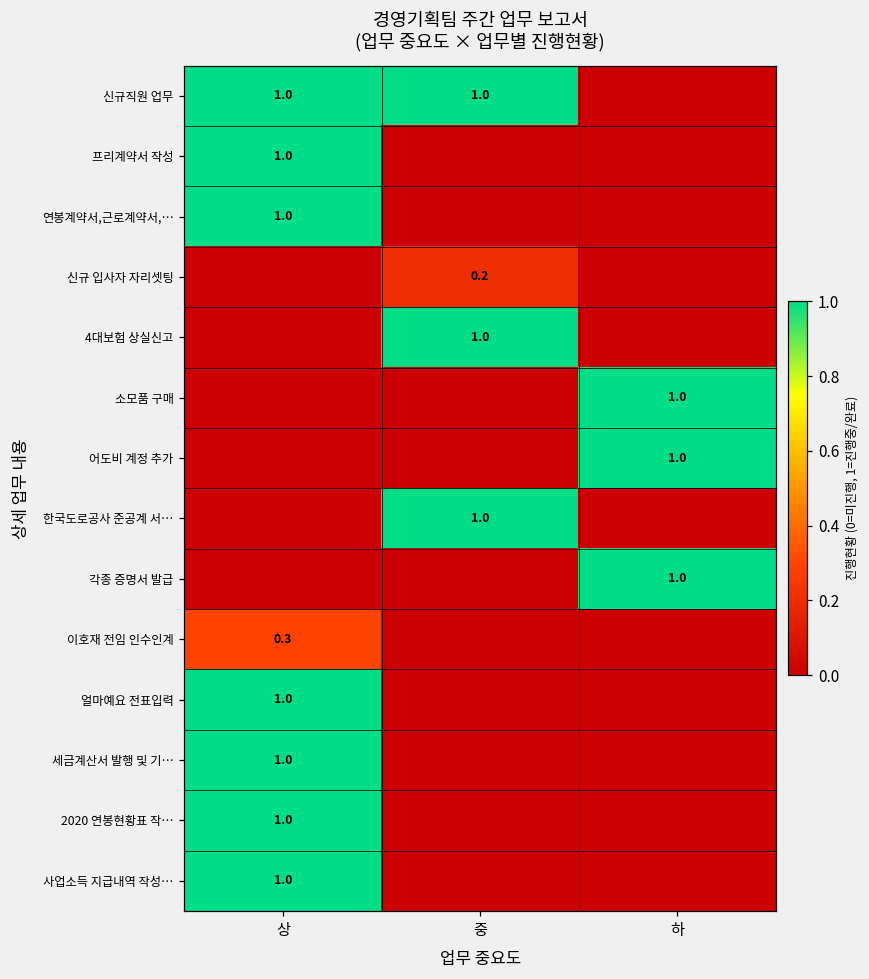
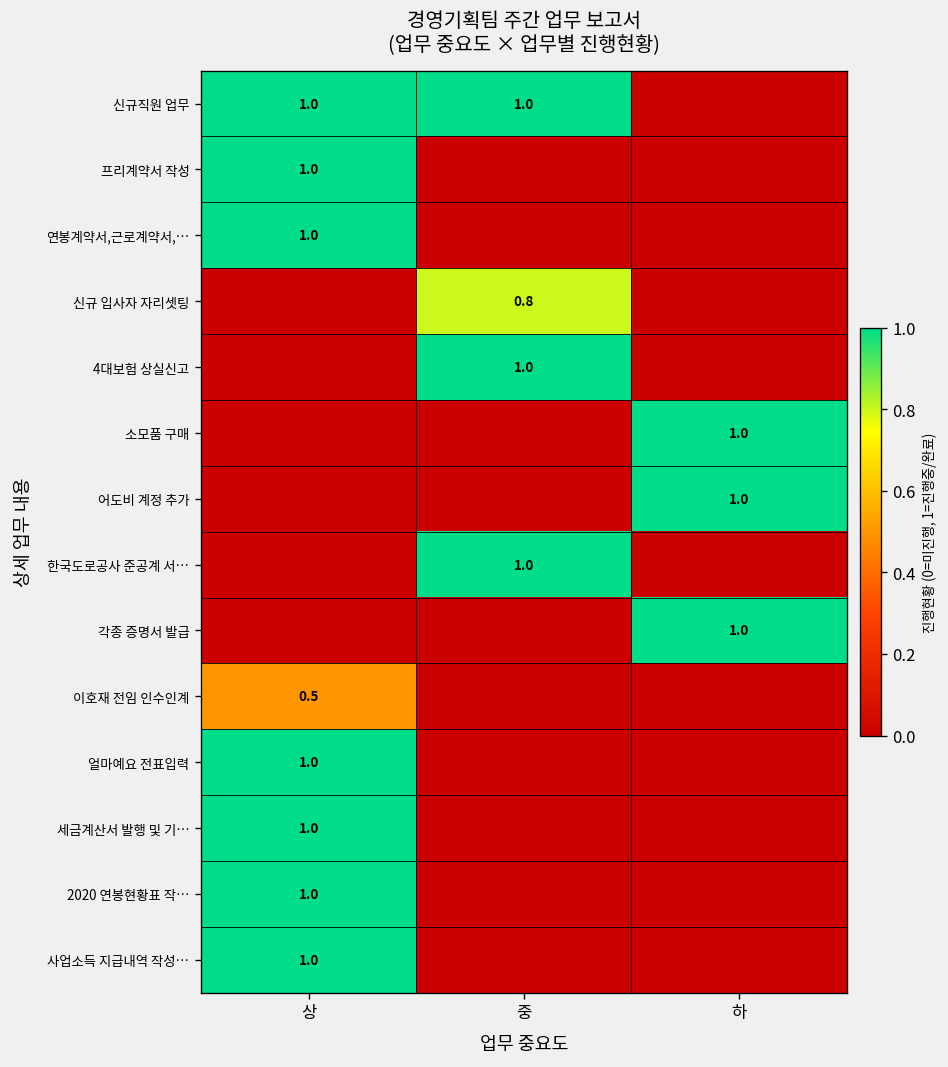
  {
    "신규직원 업무": {
      "상": 1.0,
      "중": 1.0
    },
    "프리계약서 작성": {
      "상": 1.0
    },
    "연봉계약서,근로계약서,…": {
      "상": 1.0
    },
    "신규 입사자 자리셋팅": {
-     "중": 0.2
+     "중": 0.8
    },
    "4대보험 상실신고": {
      "중": 1.0
    },
    "소모품 구매": {
      "하": 1.0
    },
    "어도비 계정 추가": {
      "하": 1.0
    },
    "한국도로공사 준공계 서…": {
      "중": 1.0
    },
    "각종 증명서 발급": {
      "하": 1.0
    },
    "이호재 전임 인수인계": {
-     "상": 0.3
+     "상": 0.5
    },
    "얼마예요 전표입력": {
      "상": 1.0
    },
    "세금계산서 발행 및 기…": {
      "상": 1.0
    },
    "2020 연봉현황표 작…": {
      "상": 1.0
    },
    "사업소득 지급내역 작성…": {
      "상": 1.0
    }
  }
